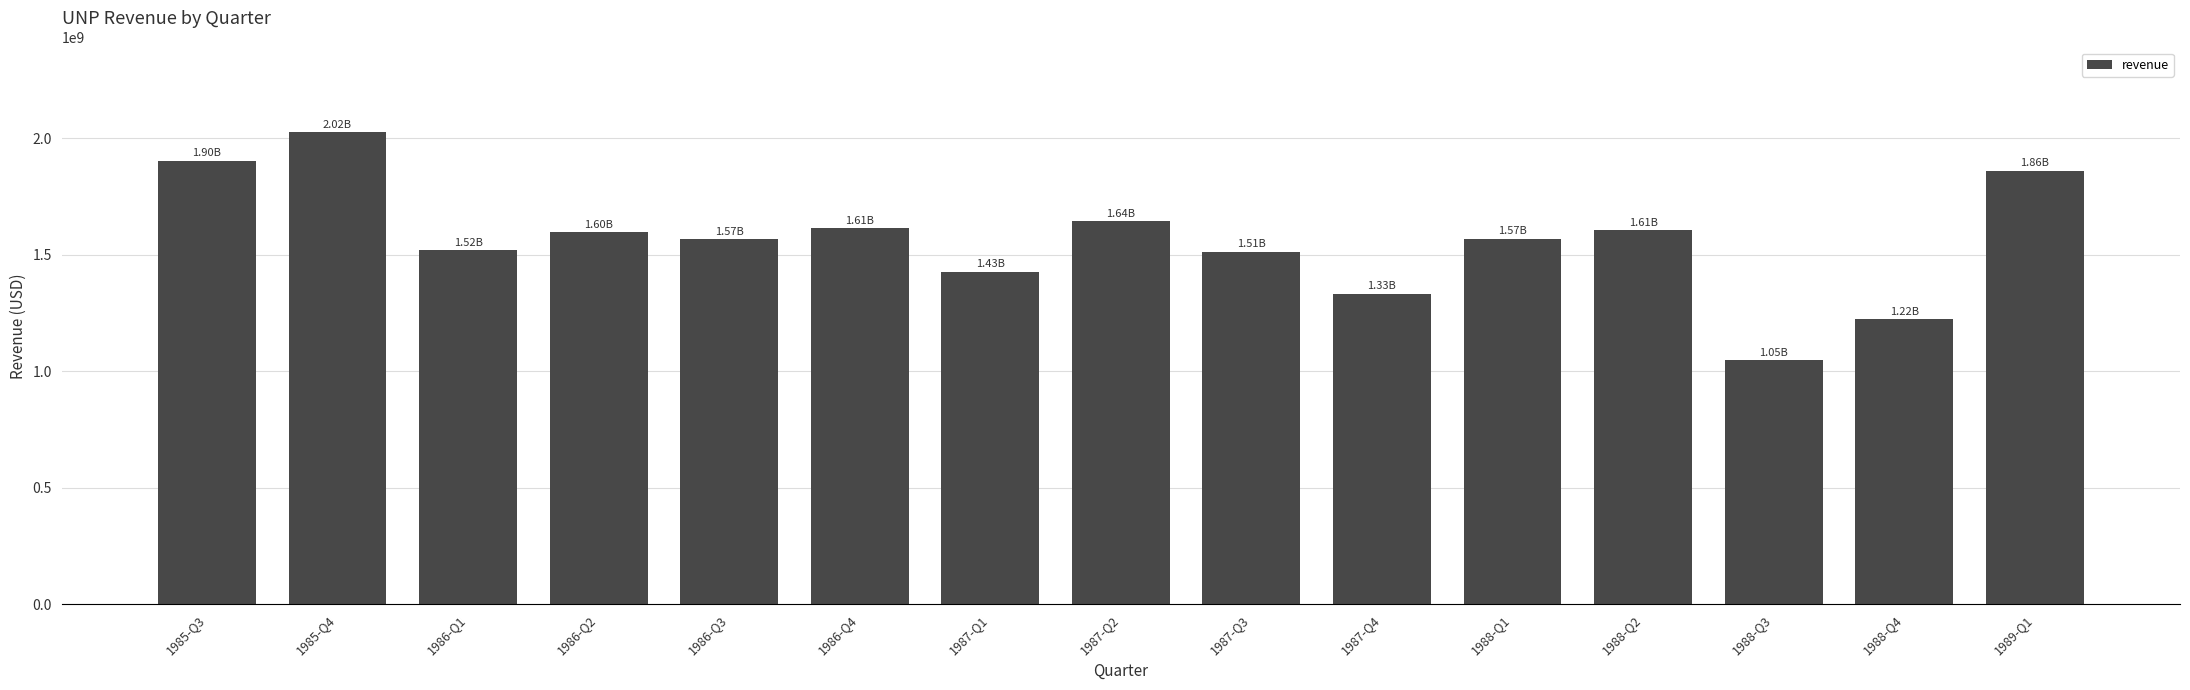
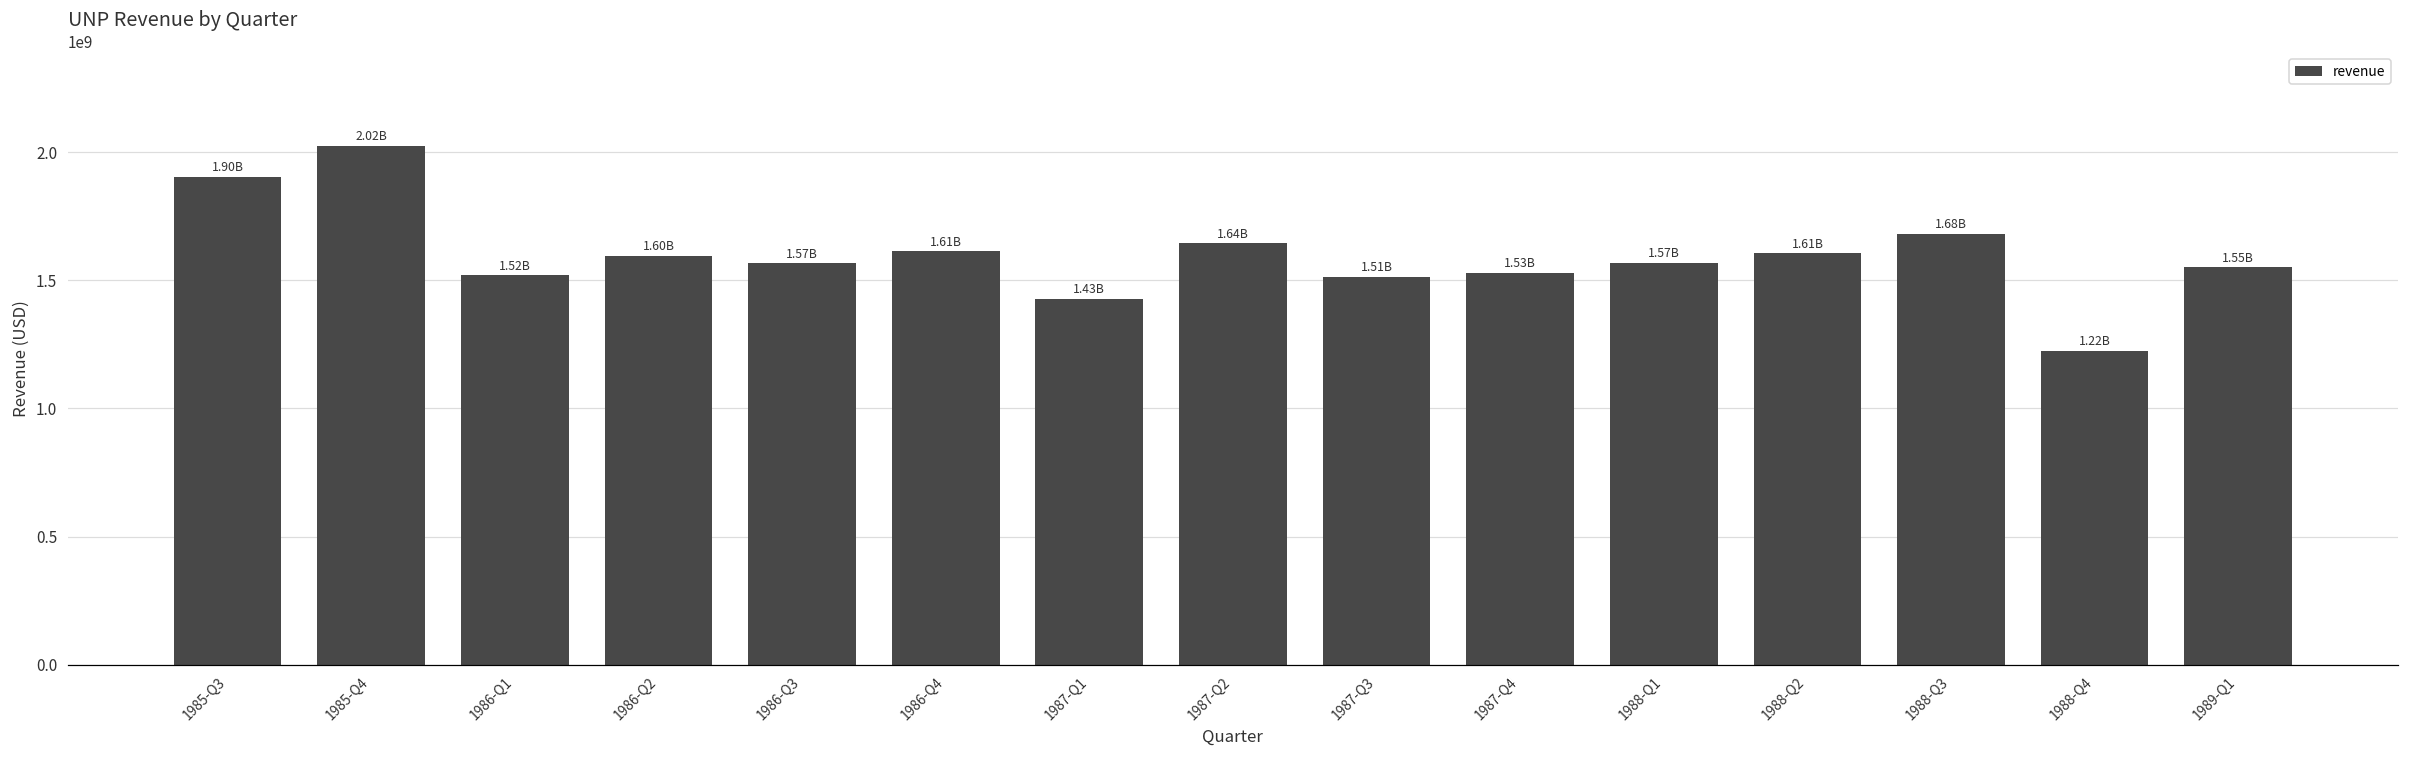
  {
    "1985-Q3": "1.90B",
    "1985-Q4": "2.02B",
    "1986-Q1": "1.52B",
    "1986-Q2": "1.60B",
    "1986-Q3": "1.57B",
    "1986-Q4": "1.61B",
    "1987-Q1": "1.43B",
    "1987-Q2": "1.64B",
    "1987-Q3": "1.51B",
-   "1987-Q4": "1.33B",
+   "1987-Q4": "1.53B",
    "1988-Q1": "1.57B",
    "1988-Q2": "1.61B",
-   "1988-Q3": "1.05B",
+   "1988-Q3": "1.68B",
    "1988-Q4": "1.22B",
-   "1989-Q1": "1.86B"
+   "1989-Q1": "1.55B"
  }
